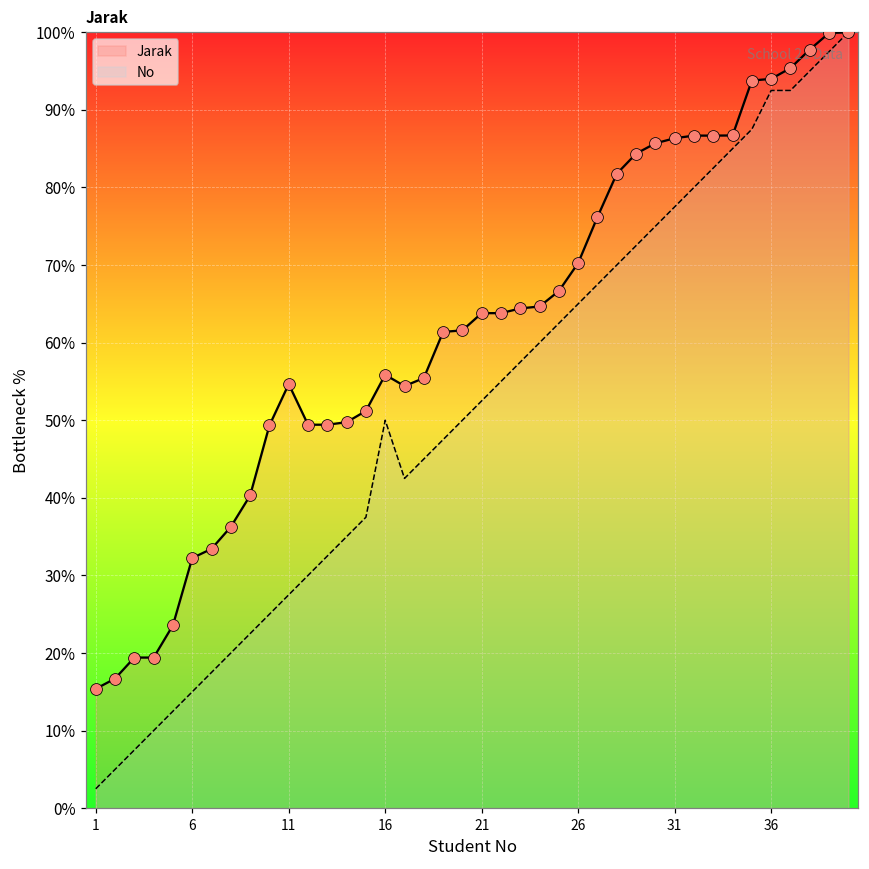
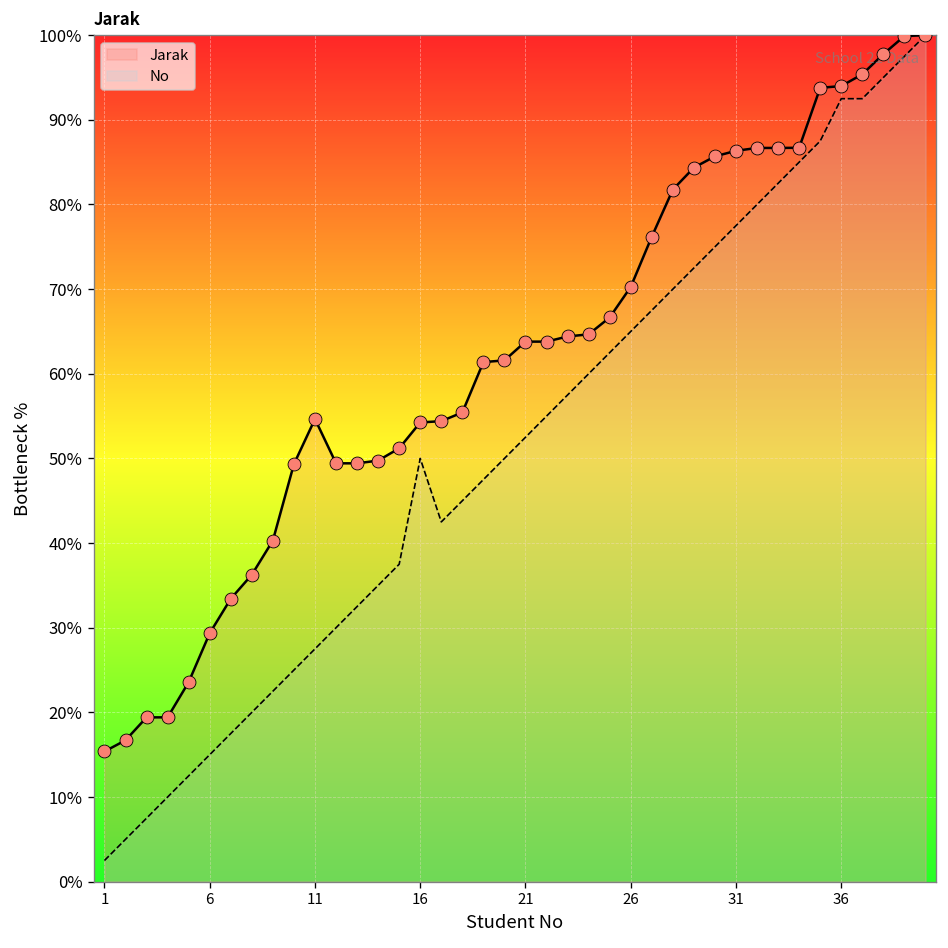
  {
    "Jarak": {
      "1": "15%",
-     "6": "32%",
+     "6": "29%",
      "11": "55%",
-     "16": "56%",
+     "16": "54%",
      "21": "64%",
      "26": "70%",
      "31": "86%",
      "36": "94%"
    },
    "No": {
      "1": "3%",
      "6": "15%",
      "11": "28%",
      "16": "50%",
      "21": "53%",
      "26": "65%",
      "31": "78%",
      "36": "93%"
    }
  }
